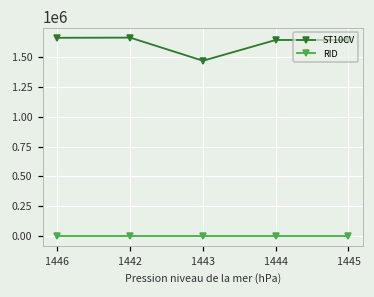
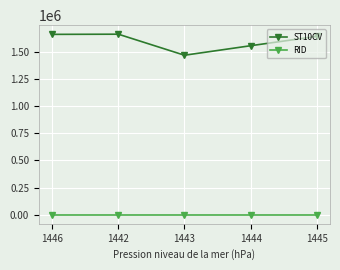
  {
    "ST10CV": {
      "1446": 1660000,
      "1442": 1660000,
      "1443": 1470000,
-     "1444": 1640000
+     "1444": 1550000
    },
    "RID": {
      "1446": 0,
      "1442": 0,
      "1443": 0,
      "1444": 0,
      "1445": 0
    }
  }
